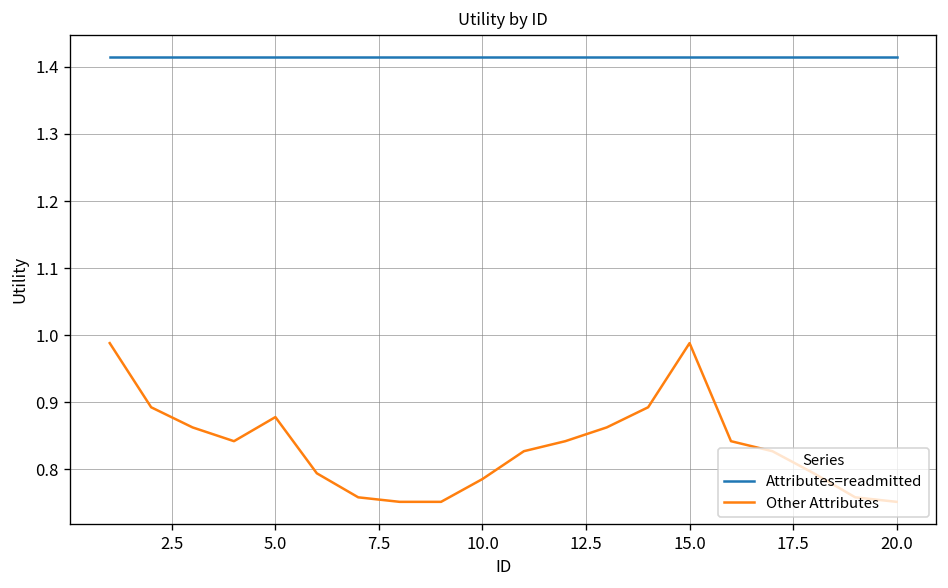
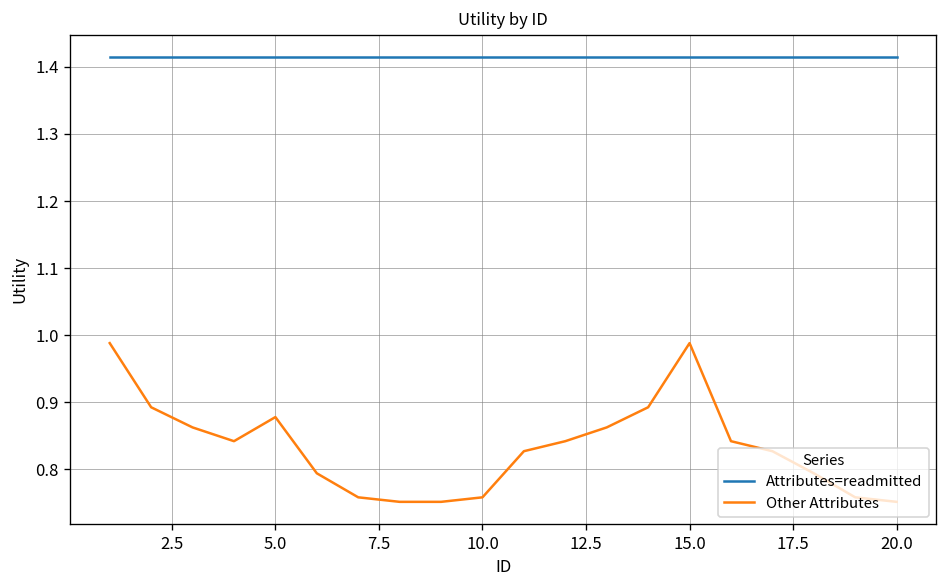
  {
    "Attributes=readmitted": {
      "5.0": 1.41,
      "10.0": 1.41,
      "15.0": 1.41,
      "20.0": 1.41
    },
    "Other Attributes": {
      "5.0": 0.88,
-     "10.0": 0.79,
+     "10.0": 0.76,
      "15.0": 0.99
    }
  }
